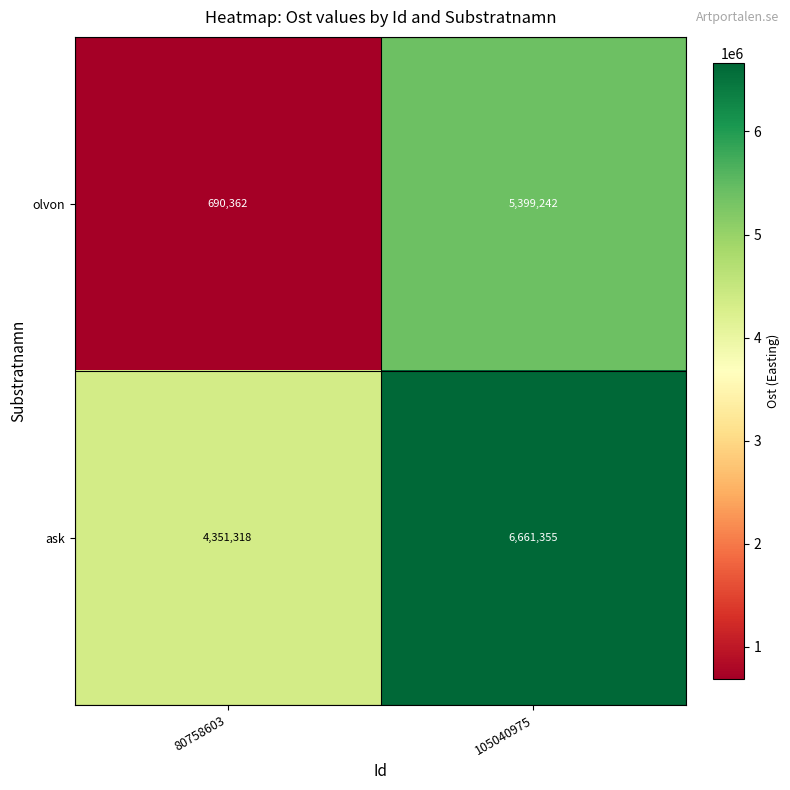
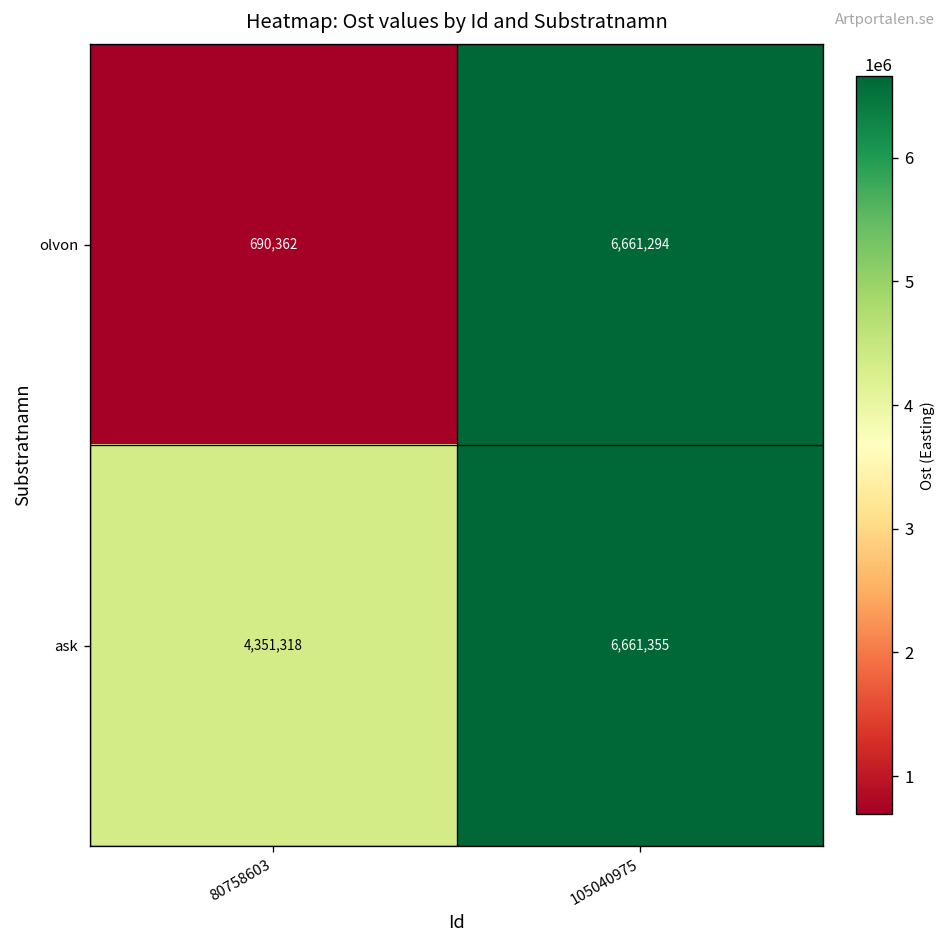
  {
    "olvon": {
      "80758603": "690,362",
-     "105040975": "5,399,242"
+     "105040975": "6,661,294"
    },
    "ask": {
      "80758603": "4,351,318",
      "105040975": "6,661,355"
    }
  }
